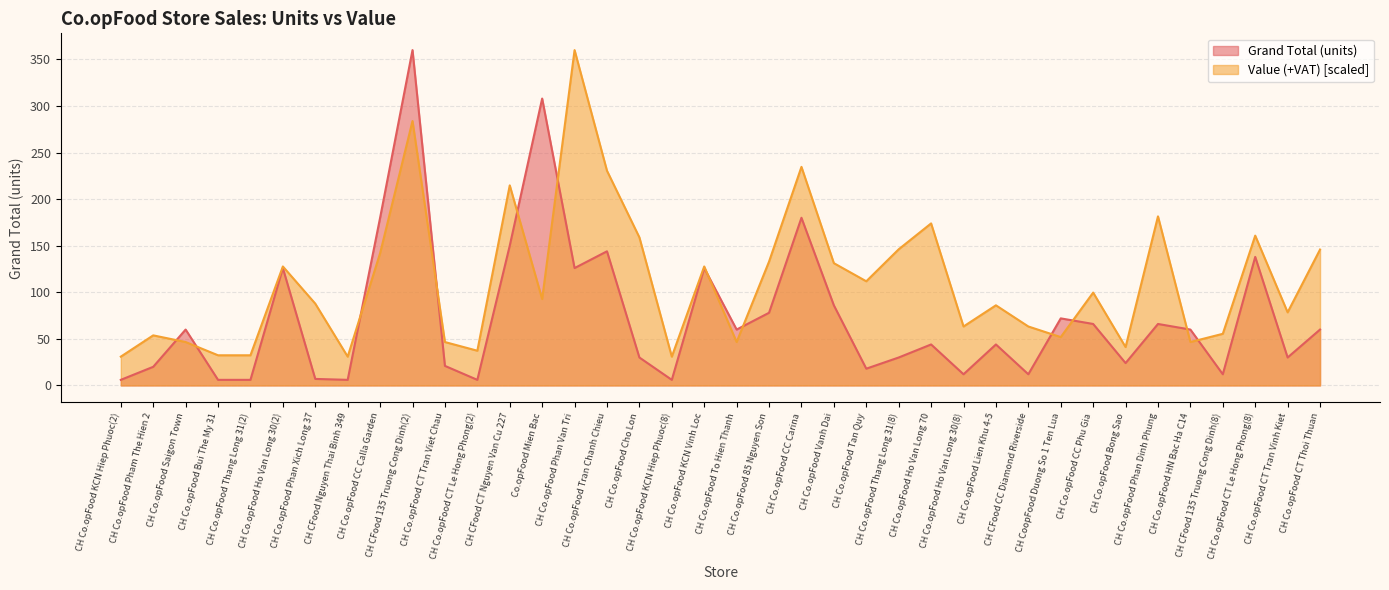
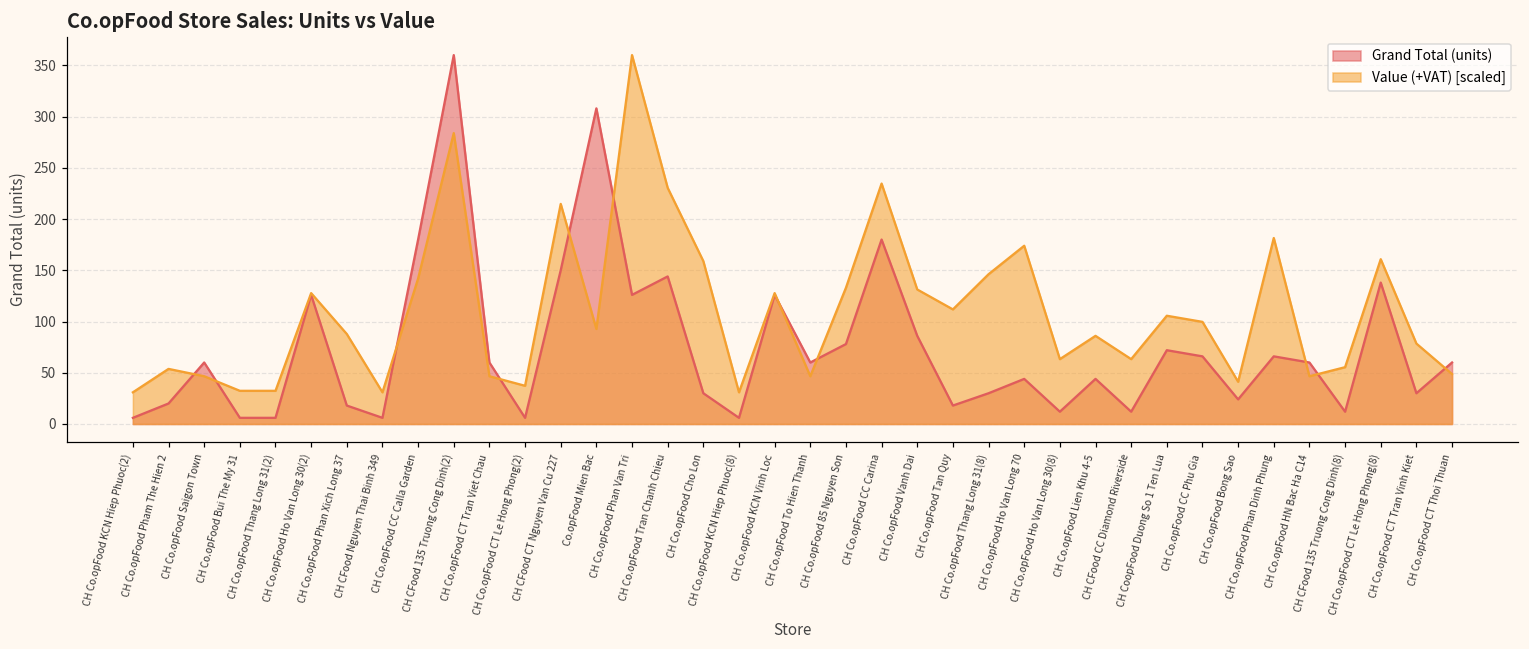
  {
    "Grand Total (units)": {
      "CH Co.opFood KCN Hiep Phuoc(2)": 10,
      "CH Co.opFood Pham The Hien 2": 20,
      "CH Co.opFood Saigon Town": 60,
      "CH Co.opFood Bui The My 31": 10,
      "CH Co.opFood Thang Long 31(2)": 10,
-     "CH Co.opFood Phan Xich Long 37": 10,
+     "CH Co.opFood Phan Xich Long 37": 20,
      "CH CFood Nguyen Thai Binh 349": 10,
      "CH Co.opFood CC Calla Garden": 180,
      "CH CFood 135 Truong Cong Dinh(2)": 360,
-     "CH Co.opFood CT Tran Viet Chau": 20,
+     "CH Co.opFood CT Tran Viet Chau": 60,
      "CH Co.opFood CT Le Hong Phong(2)": 10,
      "CH CFood CT Nguyen Van Cu 227": 150,
      "Co.opFood Mien Bac": 310,
      "CH Co.opFood Phan Van Tri": 130,
      "CH Co.opFood Tran Chanh Chieu": 140,
      "CH Co.opFood Cho Lon": 30,
      "CH Co.opFood KCN Hiep Phuoc(8)": 10,
      "CH Co.opFood To Hien Thanh": 60,
      "CH Co.opFood 85 Nguyen Son": 80,
      "CH Co.opFood CC Carina": 180,
      "CH Co.opFood Vanh Dai": 90,
      "CH Co.opFood Tan Quy": 20,
      "CH Co.opFood Thang Long 31(8)": 30,
      "CH Co.opFood Ho Van Long 70": 40,
      "CH Co.opFood Ho Van Long 30(8)": 10,
      "CH Co.opFood Lien Khu 4-5": 40,
      "CH CFood CC Diamond Riverside": 10,
      "CH CoopFood Duong So 1 Ten Lua": 70,
      "CH Co.opFood CC Phu Gia": 70,
      "CH Co.opFood Bong Sao": 20,
      "CH Co.opFood Phan Dinh Phung": 70,
      "CH Co.opFood HN Bac Ha C14": 60,
      "CH CFood 135 Truong Cong Dinh(8)": 10,
      "CH Co.opFood CT Le Hong Phong(8)": 140,
      "CH Co.opFood CT Tran Vinh Kiet": 30,
      "CH Co.opFood CT Thoi Thuan": 60
    },
    "Value (+VAT) [scaled]": {
      "CH Co.opFood KCN Hiep Phuoc(2)": 30,
      "CH Co.opFood Pham The Hien 2": 50,
      "CH Co.opFood Saigon Town": 50,
      "CH Co.opFood Bui The My 31": 30,
      "CH Co.opFood Thang Long 31(2)": 30,
      "CH Co.opFood Phan Xich Long 37": 90,
      "CH CFood Nguyen Thai Binh 349": 30,
      "CH Co.opFood CC Calla Garden": 140,
      "CH CFood 135 Truong Cong Dinh(2)": 280,
      "CH Co.opFood CT Tran Viet Chau": 50,
      "CH Co.opFood CT Le Hong Phong(2)": 40,
      "CH CFood CT Nguyen Van Cu 227": 210,
      "Co.opFood Mien Bac": 90,
      "CH Co.opFood Phan Van Tri": 360,
      "CH Co.opFood Tran Chanh Chieu": 230,
      "CH Co.opFood Cho Lon": 160,
      "CH Co.opFood KCN Hiep Phuoc(8)": 30,
      "CH Co.opFood To Hien Thanh": 50,
      "CH Co.opFood 85 Nguyen Son": 130,
      "CH Co.opFood CC Carina": 230,
      "CH Co.opFood Vanh Dai": 130,
      "CH Co.opFood Tan Quy": 110,
      "CH Co.opFood Thang Long 31(8)": 150,
      "CH Co.opFood Ho Van Long 70": 170,
      "CH Co.opFood Ho Van Long 30(8)": 60,
      "CH Co.opFood Lien Khu 4-5": 90,
      "CH CFood CC Diamond Riverside": 60,
-     "CH CoopFood Duong So 1 Ten Lua": 50,
+     "CH CoopFood Duong So 1 Ten Lua": 110,
      "CH Co.opFood CC Phu Gia": 100,
      "CH Co.opFood Bong Sao": 40,
      "CH Co.opFood Phan Dinh Phung": 180,
      "CH Co.opFood HN Bac Ha C14": 50,
      "CH CFood 135 Truong Cong Dinh(8)": 60,
      "CH Co.opFood CT Le Hong Phong(8)": 160,
      "CH Co.opFood CT Tran Vinh Kiet": 80,
-     "CH Co.opFood CT Thoi Thuan": 150
+     "CH Co.opFood CT Thoi Thuan": 50
    }
  }
